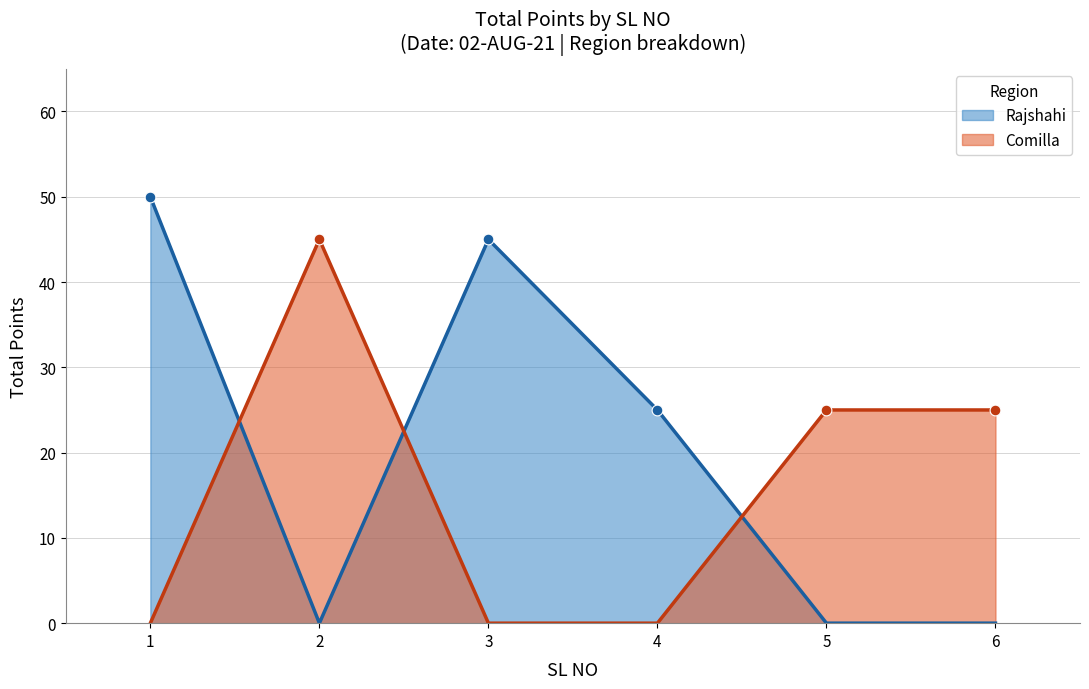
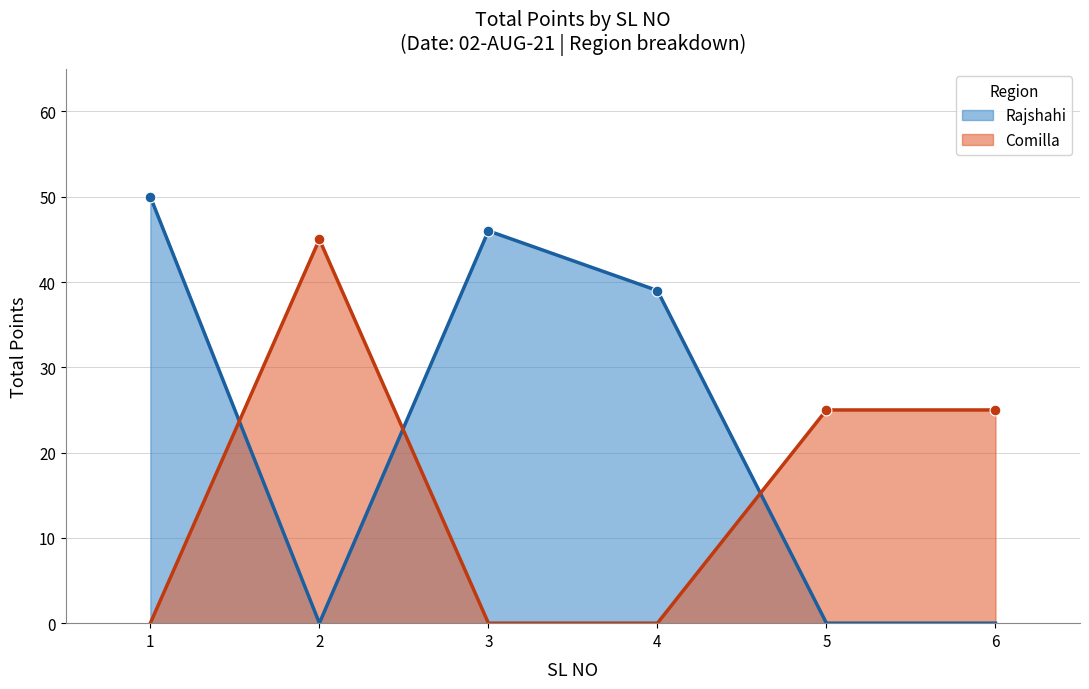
  {
    "Rajshahi": {
      "2": 0,
-     "3": 45,
-     "4": 25,
+     "3": 46,
+     "4": 39,
      "5": 0,
      "6": 0
    }
  }
